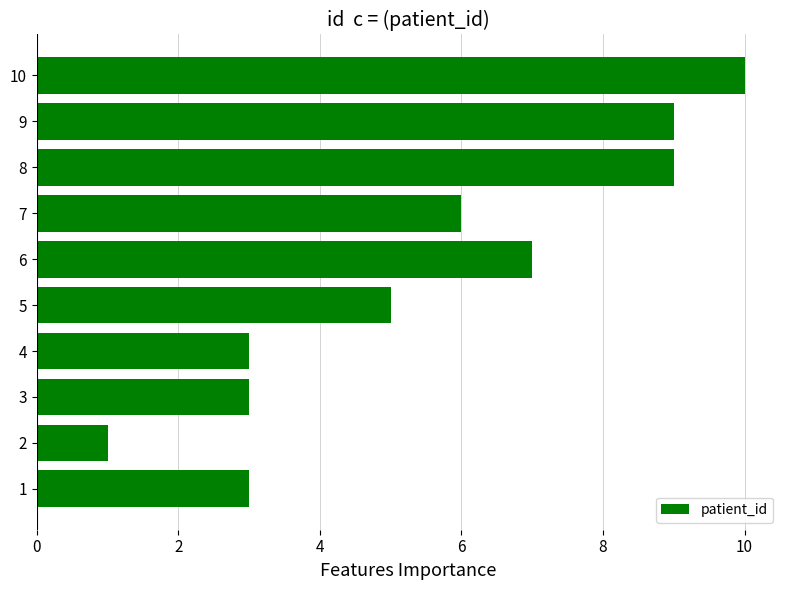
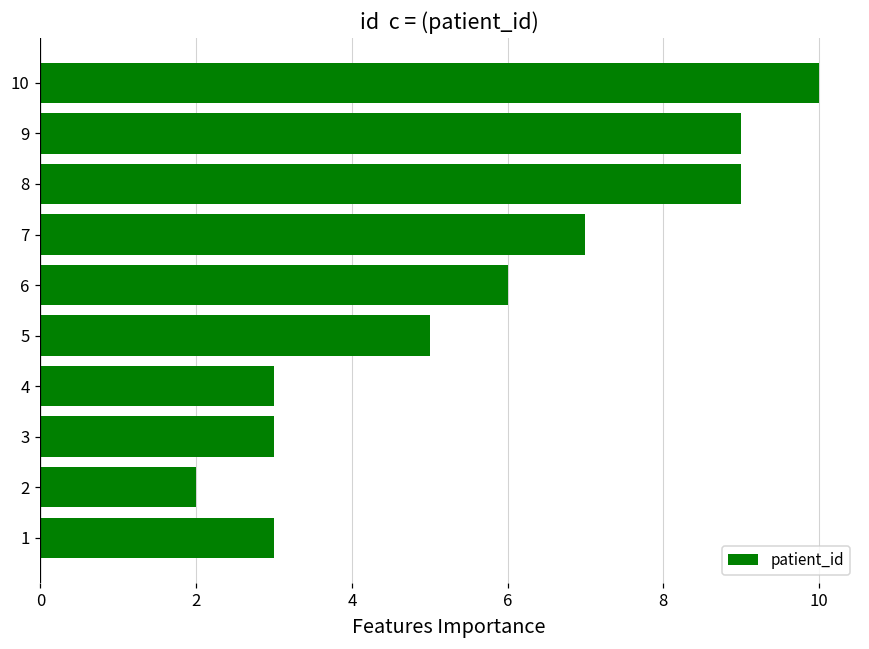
  {
    "10": 10,
    "9": 9,
    "8": 9,
-   "7": 6,
-   "6": 7,
+   "7": 7,
+   "6": 6,
    "5": 5,
    "4": 3,
    "3": 3,
-   "2": 1,
+   "2": 2,
    "1": 3
  }
